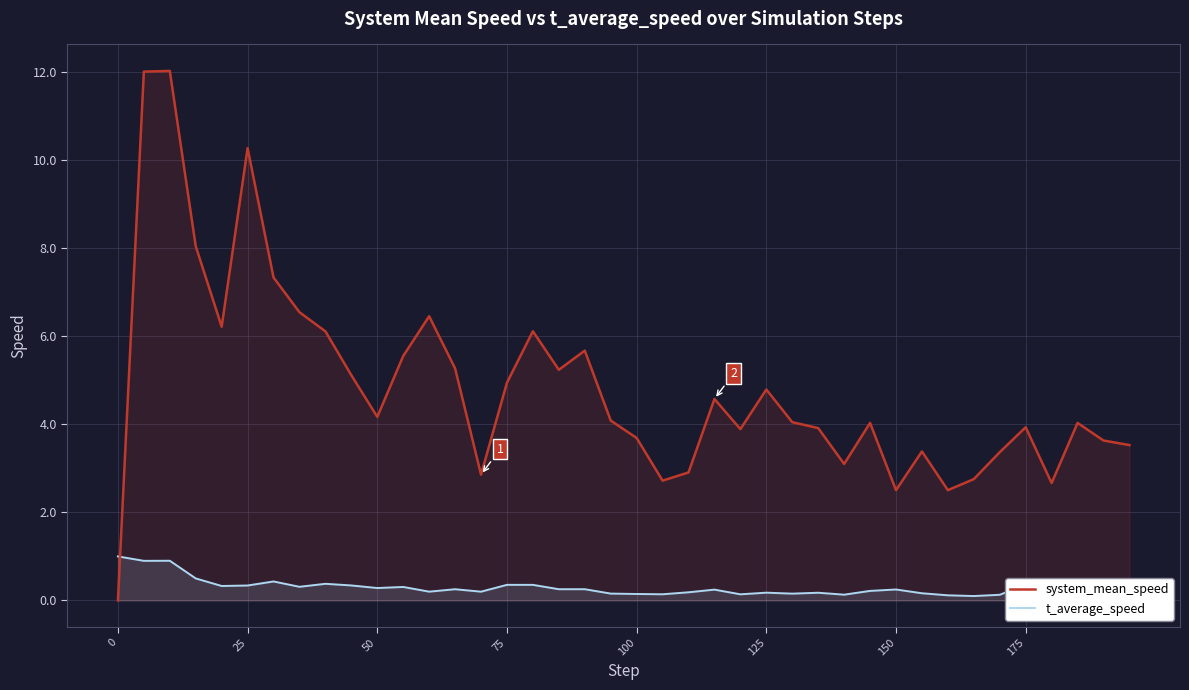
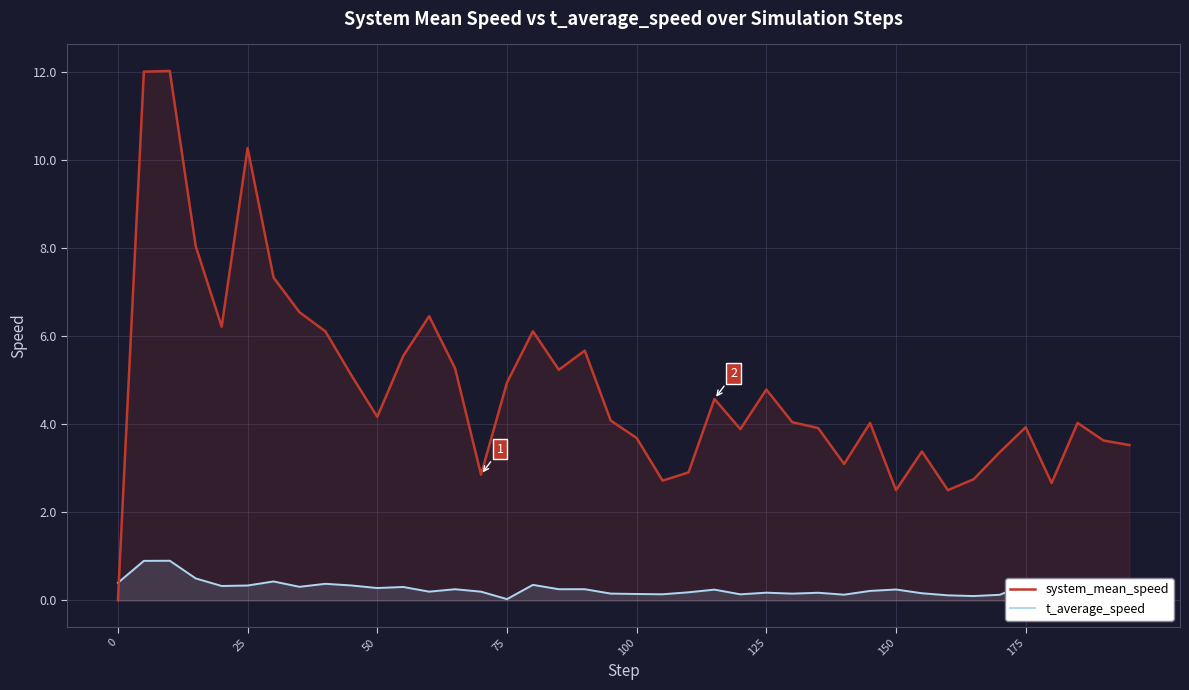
  {
    "system_mean_speed": {
      "0": 0.0,
      "25": 10.3,
      "50": 4.2,
      "75": 4.9,
      "100": 3.7,
      "125": 4.8,
      "150": 2.5,
      "175": 3.9
    },
    "t_average_speed": {
-     "0": 1.0,
+     "0": 0.4,
      "25": 0.3,
      "50": 0.3,
-     "75": 0.4,
+     "75": 0.0,
      "100": 0.1,
      "125": 0.2,
      "150": 0.2
    }
  }
